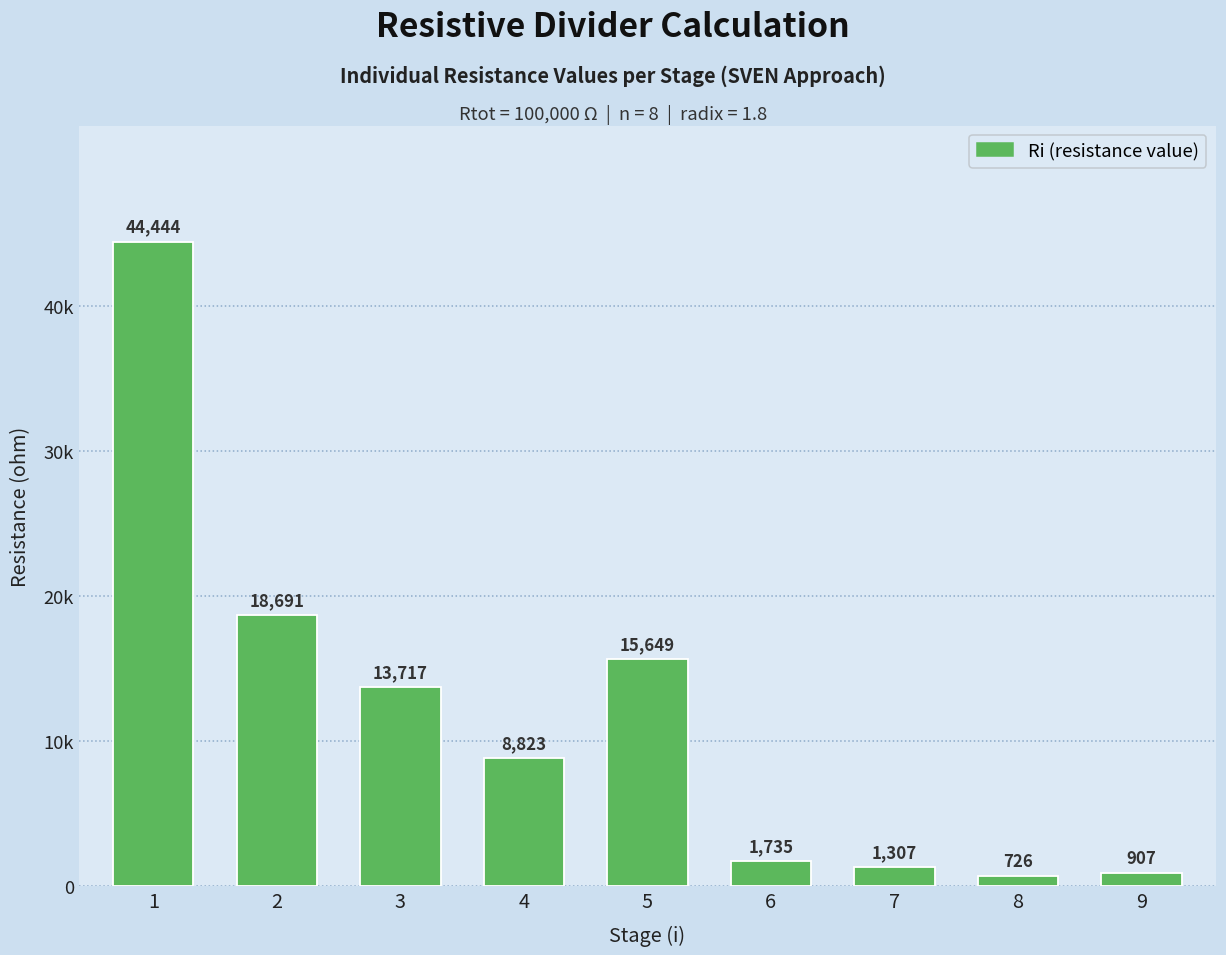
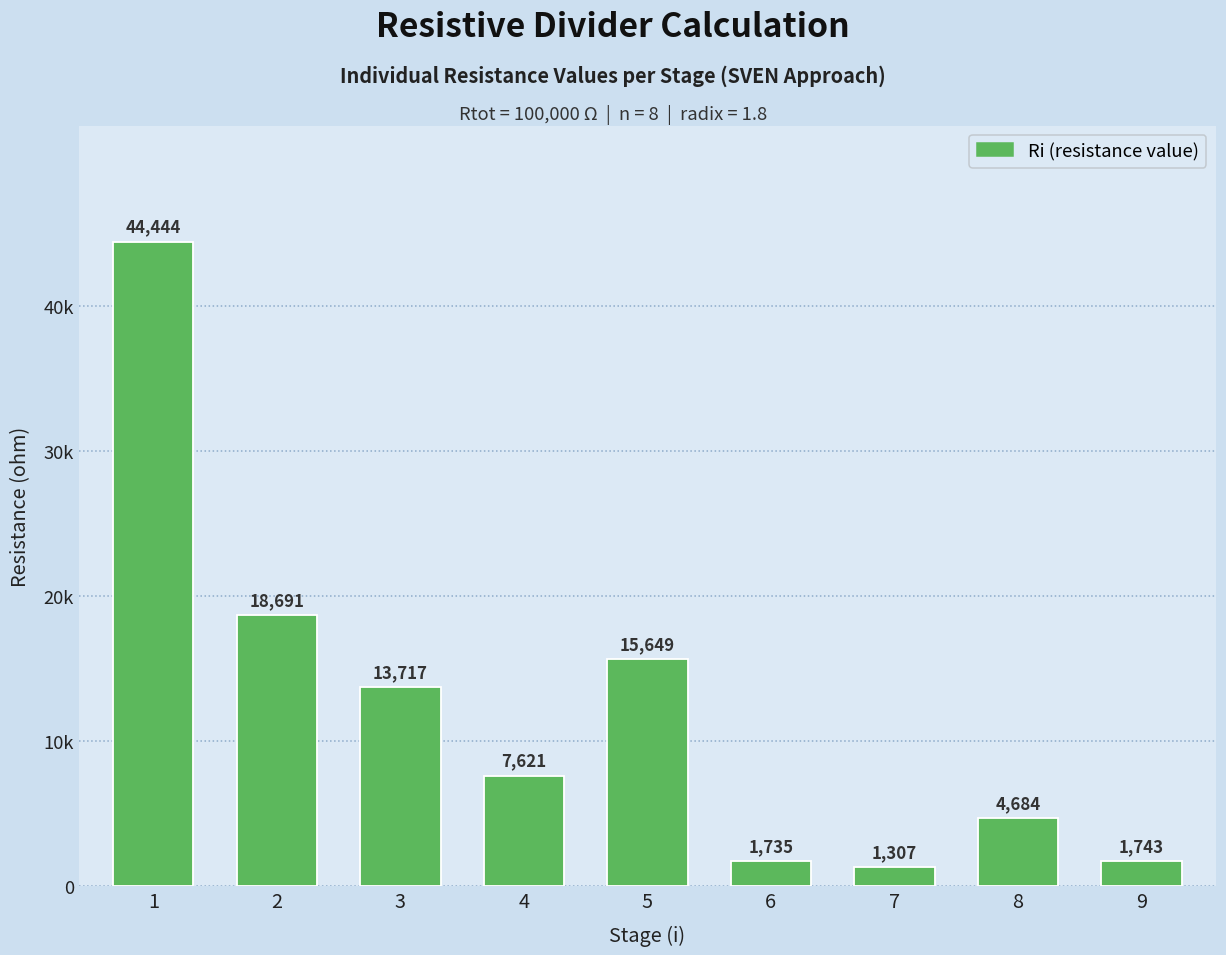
  {
    "1": "44,444",
    "2": "18,691",
    "3": "13,717",
-   "4": "8,823",
+   "4": "7,621",
    "5": "15,649",
    "6": "1,735",
    "7": "1,307",
-   "8": "726",
-   "9": "907"
+   "8": "4,684",
+   "9": "1,743"
  }
